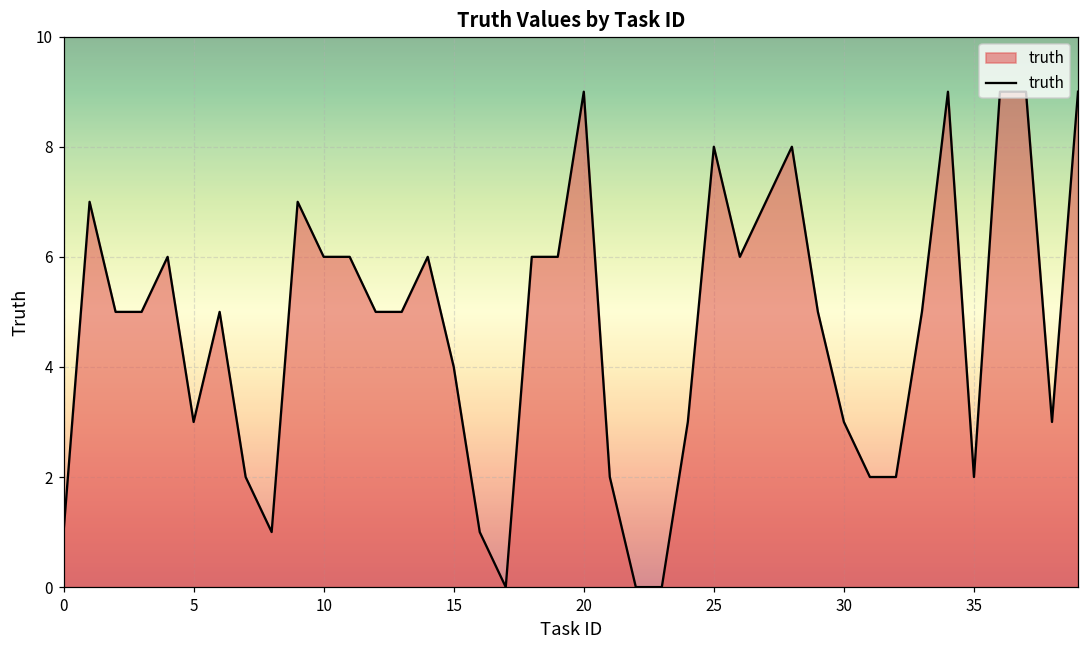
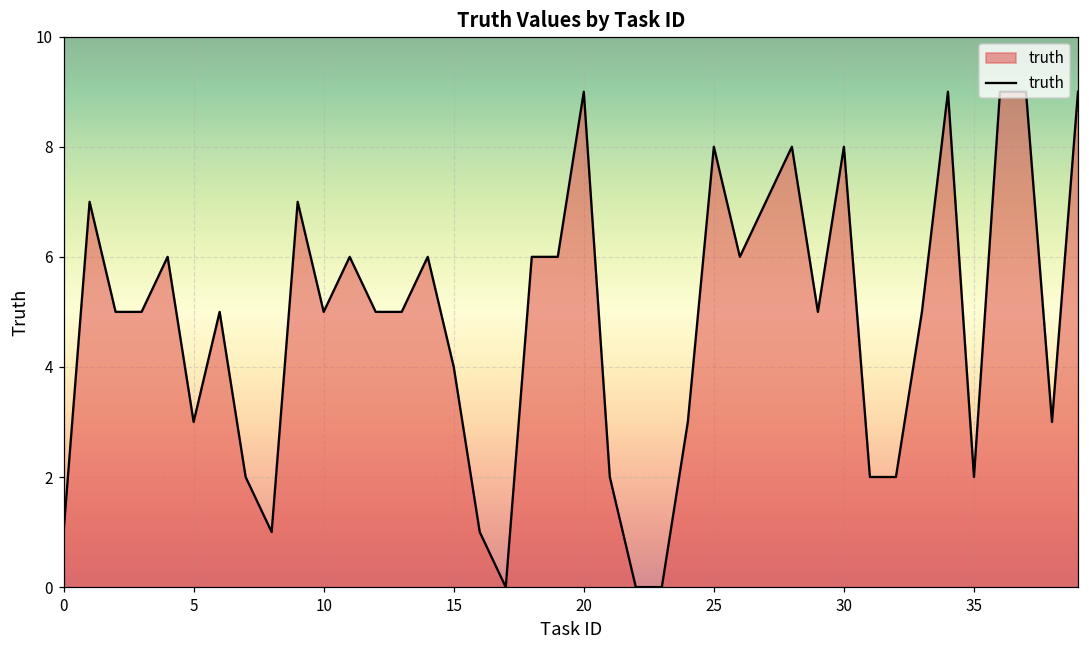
  {
    "0": 1,
    "5": 3,
-   "10": 6,
+   "10": 5,
    "15": 4,
    "20": 9,
    "25": 8,
-   "30": 3,
+   "30": 8,
    "35": 2
  }
